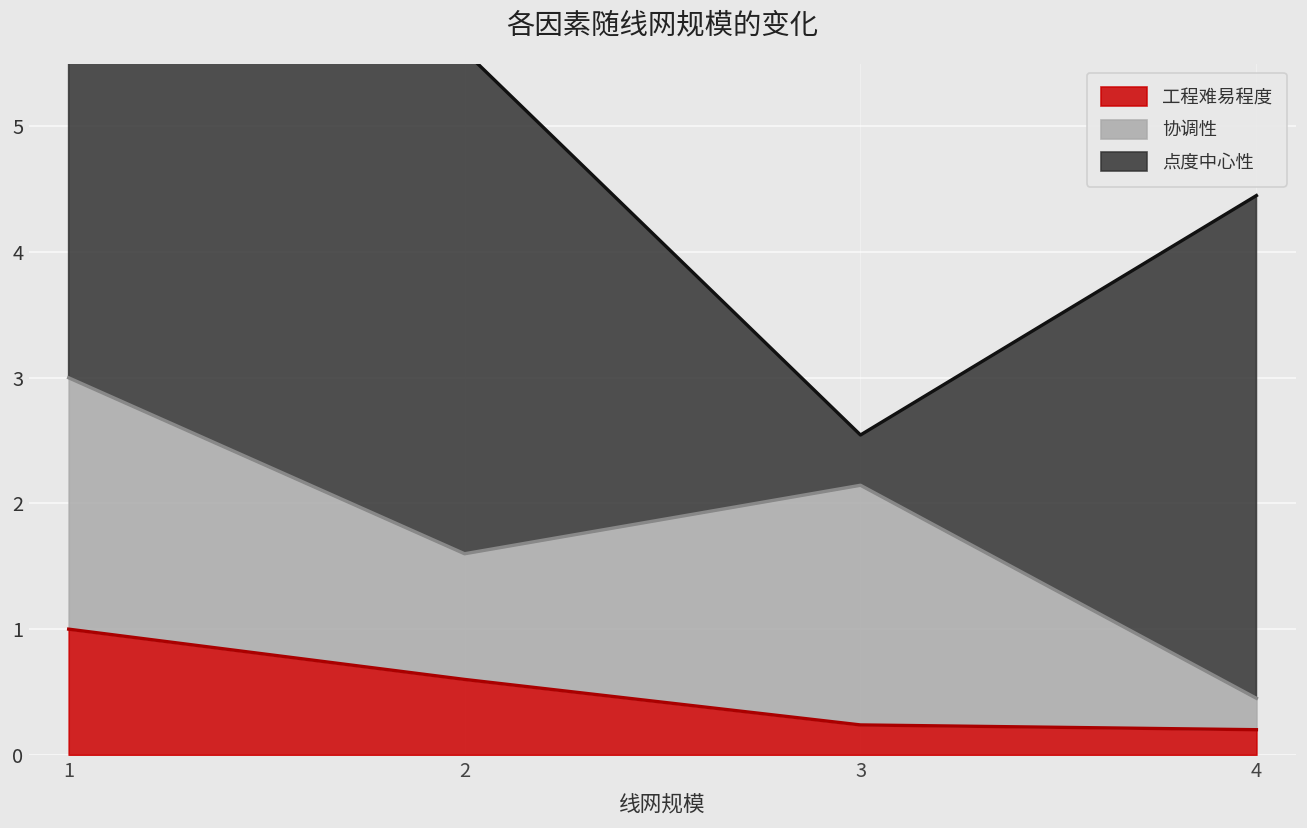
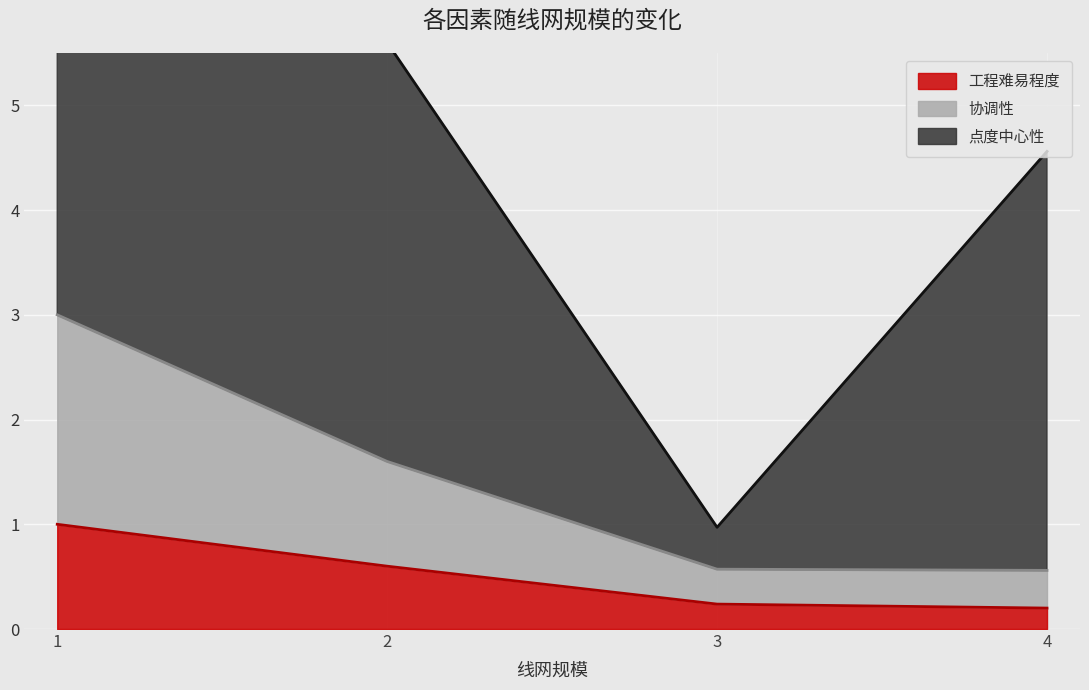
  {
    "工程难易程度": {
      "1": 1.00,
      "2": 0.60,
      "3": 0.24,
      "4": 0.20
    },
    "协调性": {
      "1": 2.00,
      "2": 1.00,
-     "3": 1.91,
-     "4": 0.25
+     "3": 0.33,
+     "4": 0.36
    },
    "点度中心性": {
      "3": 0.40
    }
  }
